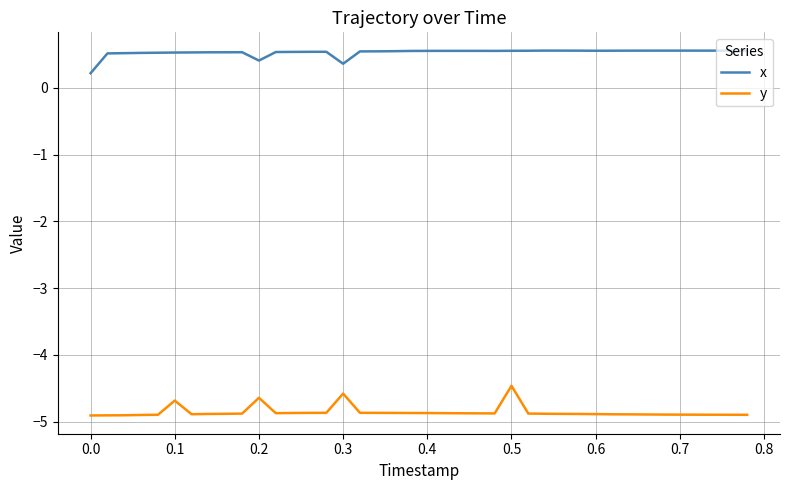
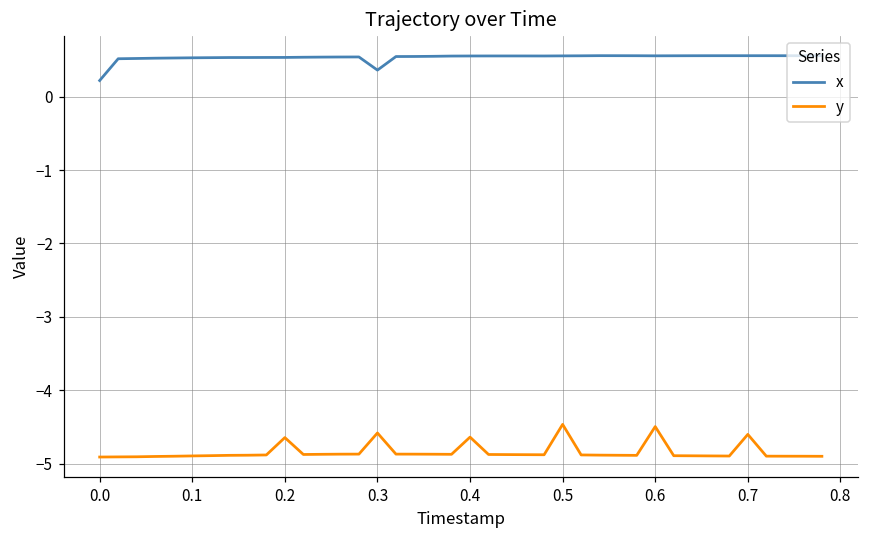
  {
    "x": {
      "0.0": 0.2,
      "0.1": 0.5,
-     "0.2": 0.4,
+     "0.2": 0.5,
      "0.3": 0.4,
      "0.4": 0.6,
      "0.5": 0.6,
      "0.6": 0.6,
      "0.7": 0.6
    },
    "y": {
      "0.0": -4.9,
-     "0.1": -4.7,
+     "0.1": -4.9,
      "0.2": -4.6,
      "0.3": -4.6,
-     "0.4": -4.9,
+     "0.4": -4.6,
      "0.5": -4.5,
-     "0.6": -4.9,
-     "0.7": -4.9
+     "0.6": -4.5,
+     "0.7": -4.6
    }
  }
